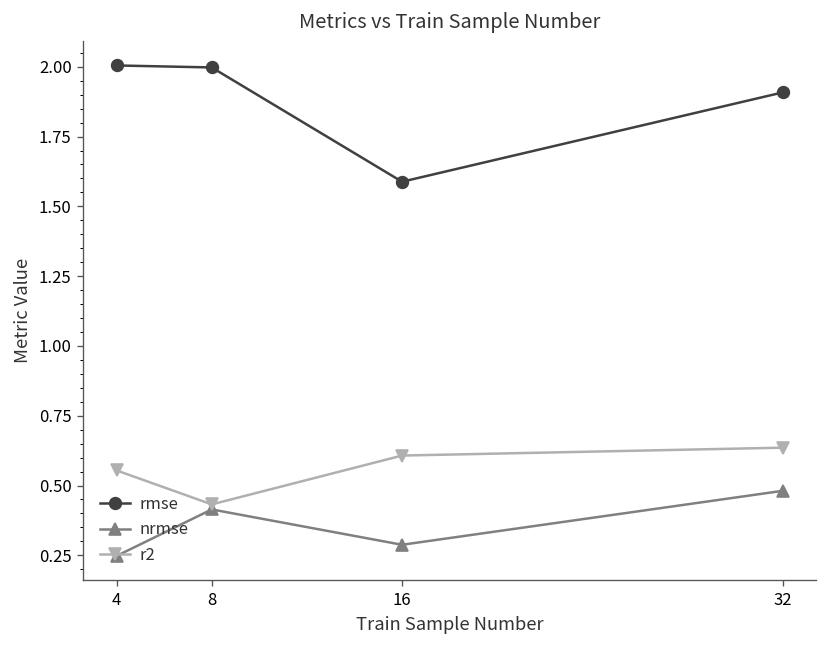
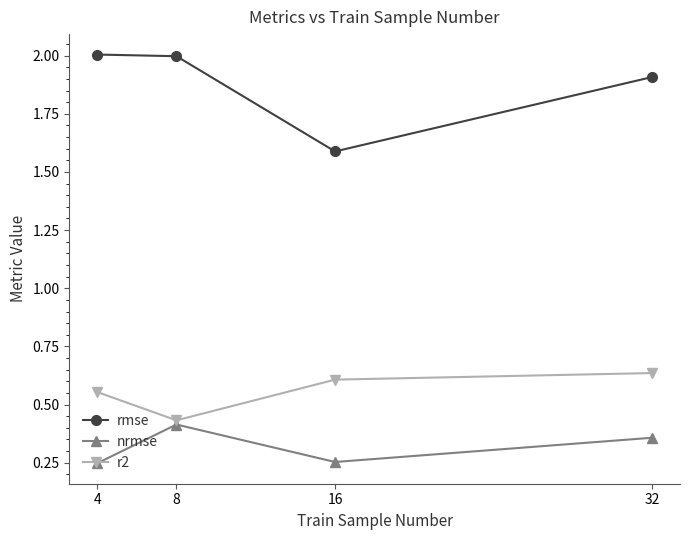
  {
    "rmse": {
      "4": 2.00,
      "8": 2.00,
      "16": 1.59,
      "32": 1.91
    },
    "nrmse": {
      "4": 0.25,
      "8": 0.41,
-     "16": 0.29,
-     "32": 0.48
+     "16": 0.25,
+     "32": 0.36
    },
    "r2": {
      "4": 0.55,
      "8": 0.43,
      "16": 0.61,
      "32": 0.64
    }
  }
